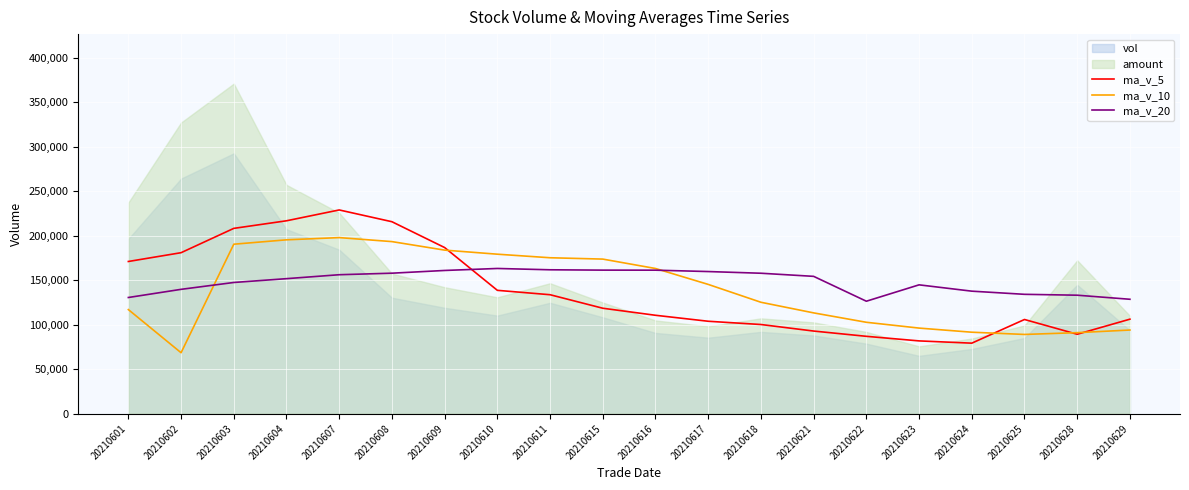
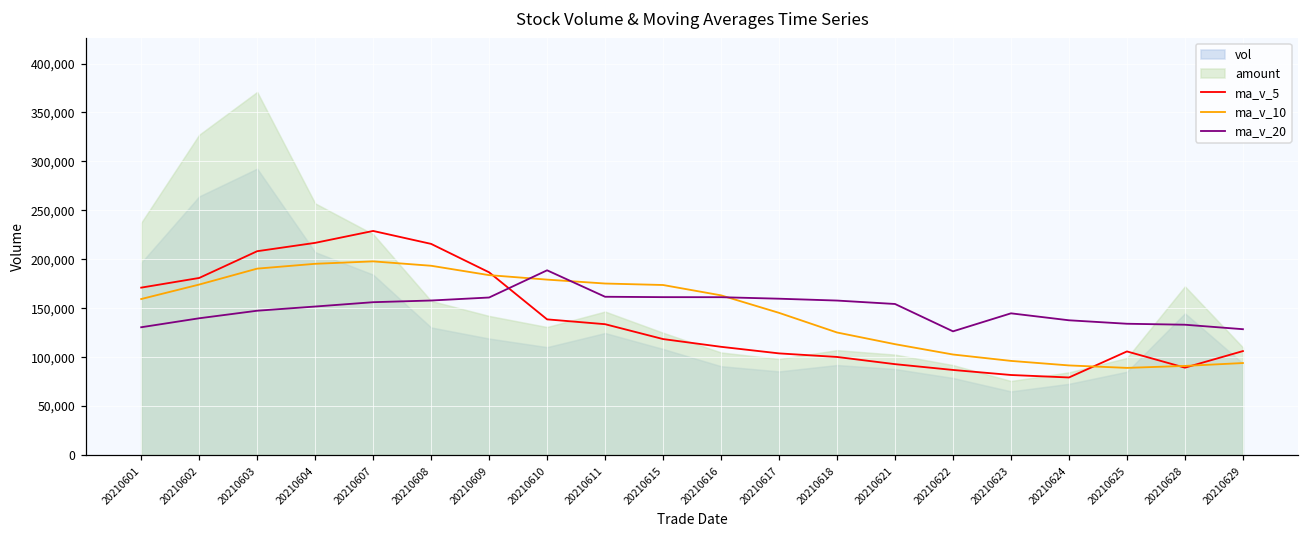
  {
    "ma_v_5": {
      "20210601": "170,000",
      "20210602": "180,000",
      "20210603": "210,000",
      "20210604": "220,000",
      "20210607": "230,000",
      "20210608": "220,000",
      "20210610": "140,000",
      "20210611": "130,000",
      "20210615": "120,000",
      "20210616": "110,000",
      "20210617": "100,000",
      "20210618": "100,000",
      "20210621": "90,000",
      "20210622": "90,000",
      "20210623": "80,000",
      "20210624": "80,000",
      "20210625": "110,000",
      "20210629": "110,000"
    },
    "ma_v_10": {
-     "20210601": "120,000",
-     "20210602": "70,000",
+     "20210601": "160,000",
+     "20210602": "170,000",
      "20210603": "190,000",
      "20210604": "200,000",
      "20210607": "200,000",
      "20210608": "190,000",
      "20210610": "180,000",
      "20210611": "180,000",
      "20210615": "170,000",
      "20210617": "150,000",
      "20210618": "130,000",
      "20210621": "110,000",
      "20210622": "100,000",
      "20210623": "100,000",
      "20210624": "90,000",
      "20210625": "90,000"
    },
    "ma_v_20": {
      "20210601": "130,000",
      "20210602": "140,000",
      "20210603": "150,000",
      "20210604": "150,000",
      "20210607": "160,000",
      "20210609": "160,000",
-     "20210610": "160,000",
+     "20210610": "190,000",
      "20210611": "160,000",
      "20210615": "160,000",
      "20210617": "160,000",
      "20210618": "160,000",
      "20210621": "150,000",
      "20210622": "130,000",
      "20210623": "140,000",
      "20210624": "140,000",
      "20210625": "130,000",
      "20210628": "130,000",
      "20210629": "130,000"
    }
  }
